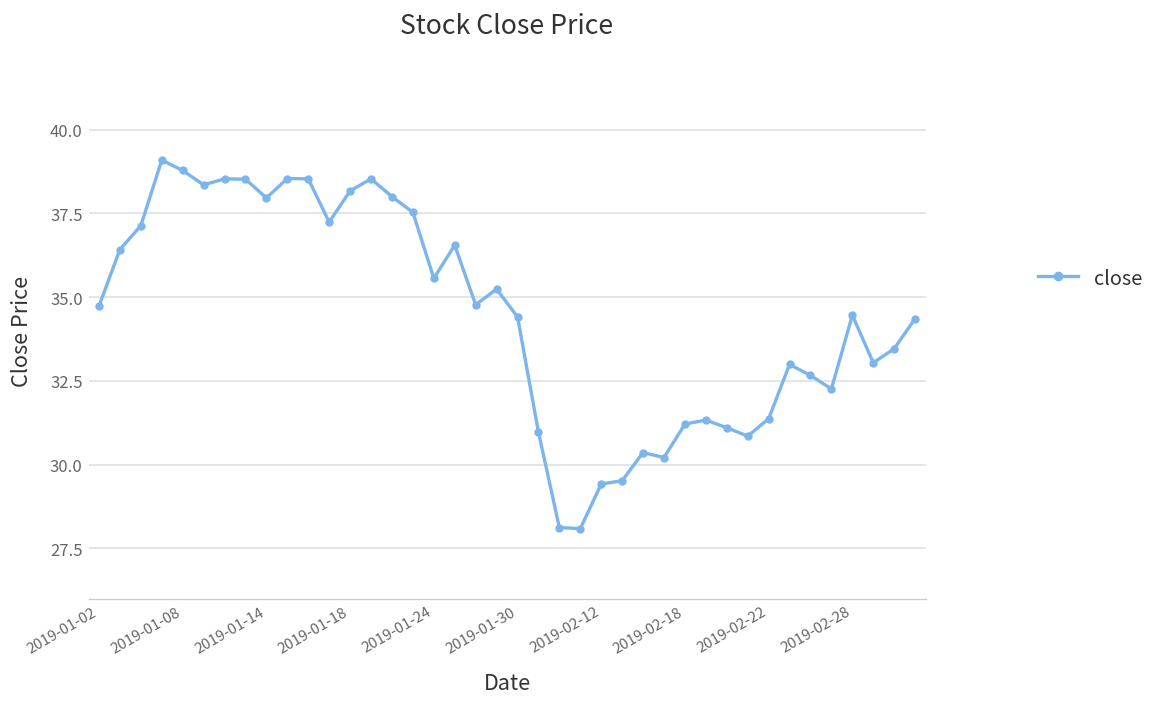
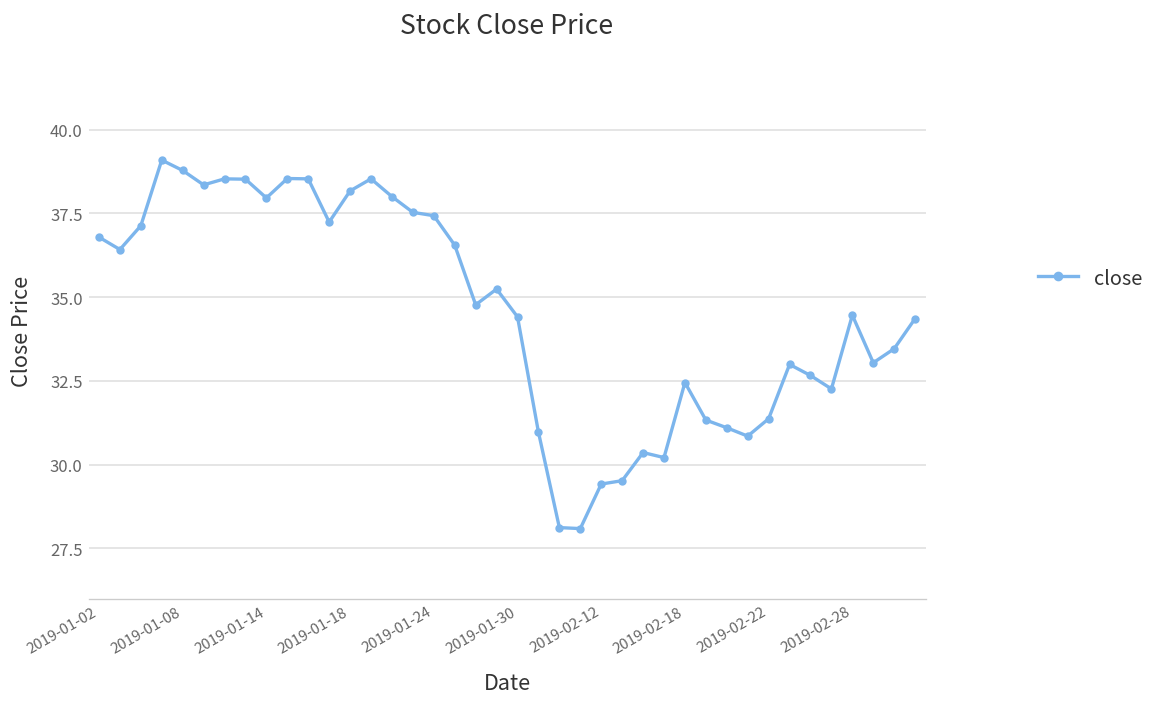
  {
-   "2019-01-02": 34.7,
+   "2019-01-02": 36.8,
    "2019-01-08": 38.8,
    "2019-01-14": 38.0,
    "2019-01-18": 38.2,
-   "2019-01-24": 35.6,
+   "2019-01-24": 37.4,
    "2019-01-30": 34.4,
    "2019-02-12": 29.4,
-   "2019-02-18": 31.2,
+   "2019-02-18": 32.5,
    "2019-02-22": 31.4,
    "2019-02-28": 34.5
  }
